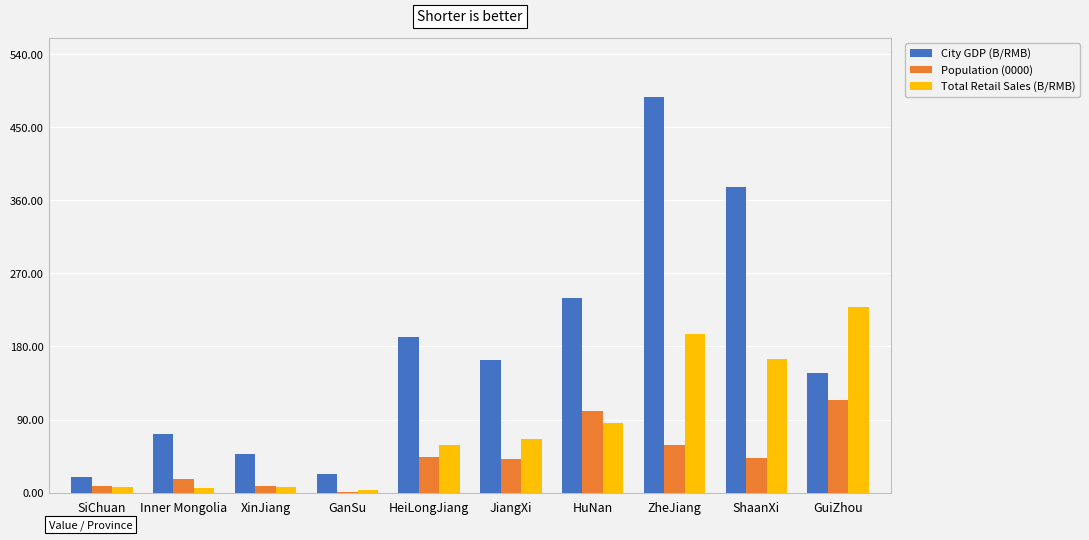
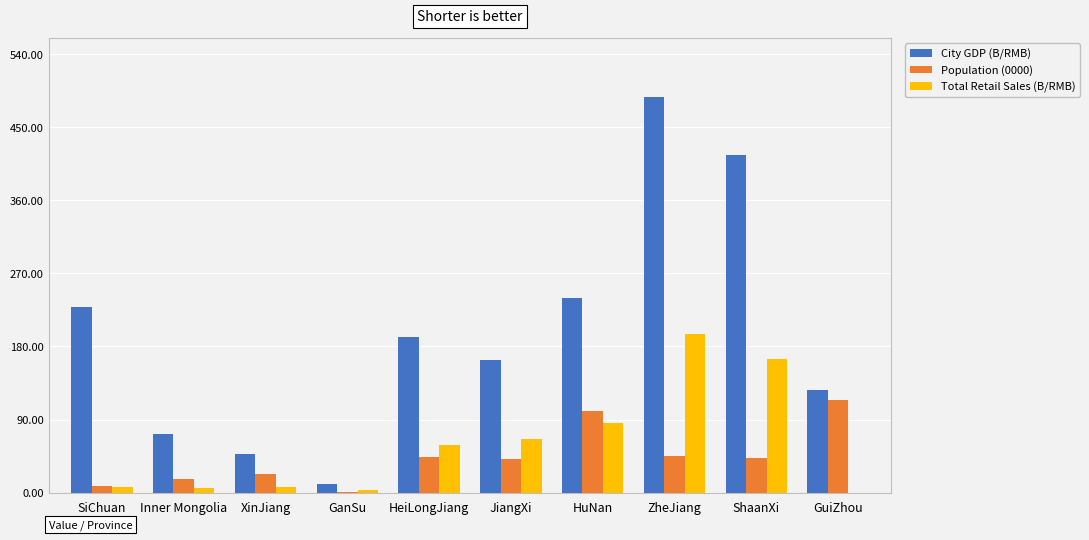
  {
    "City GDP (B/RMB)": {
-     "SiChuan": 20,
+     "SiChuan": 230,
      "Inner Mongolia": 70,
      "XinJiang": 50,
-     "GanSu": 20,
+     "GanSu": 10,
      "HeiLongJiang": 190,
      "JiangXi": 160,
      "HuNan": 240,
      "ZheJiang": 490,
-     "ShaanXi": 380,
-     "GuiZhou": 150
+     "ShaanXi": 420,
+     "GuiZhou": 130
    },
    "Population (0000)": {
      "SiChuan": 10,
      "Inner Mongolia": 20,
-     "XinJiang": 10,
+     "XinJiang": 20,
      "HeiLongJiang": 40,
      "JiangXi": 40,
      "HuNan": 100,
-     "ZheJiang": 60,
+     "ZheJiang": 50,
      "ShaanXi": 40,
      "GuiZhou": 110
    },
    "Total Retail Sales (B/RMB)": {
      "SiChuan": 10,
      "Inner Mongolia": 10,
      "XinJiang": 10,
      "HeiLongJiang": 60,
      "JiangXi": 70,
      "HuNan": 90,
      "ZheJiang": 200,
      "ShaanXi": 170,
-     "GuiZhou": 230
+     "GuiZhou": 0
    }
  }
